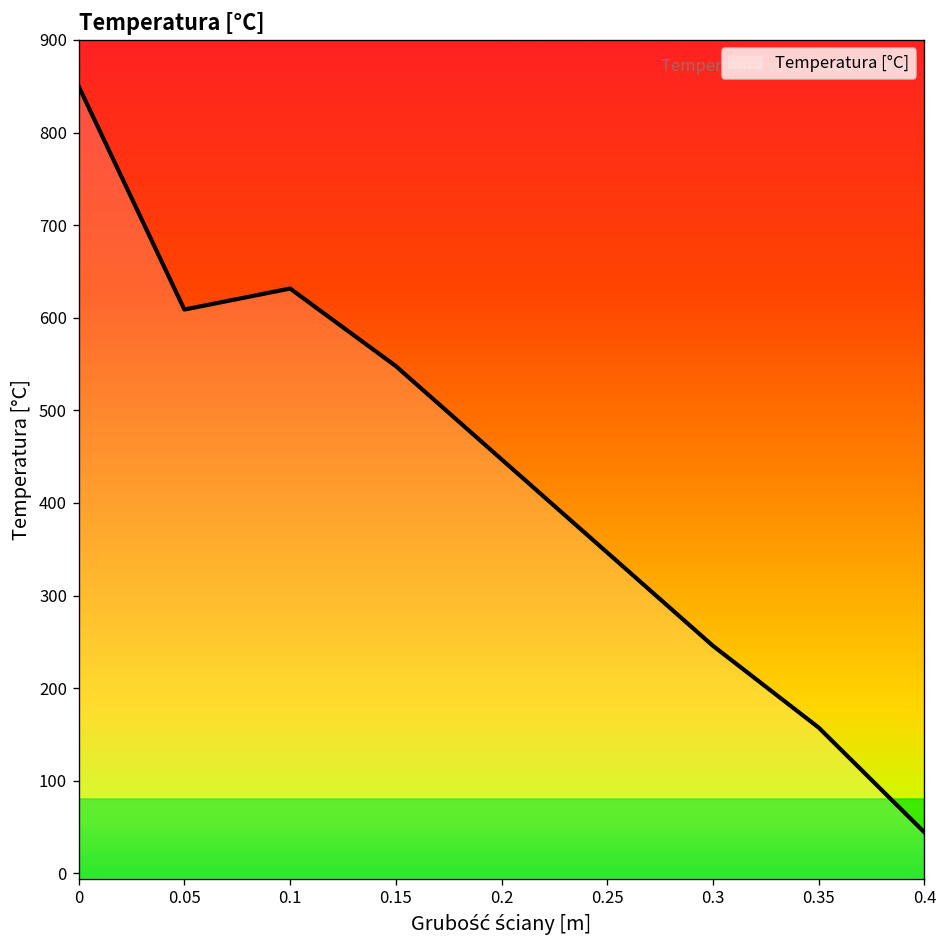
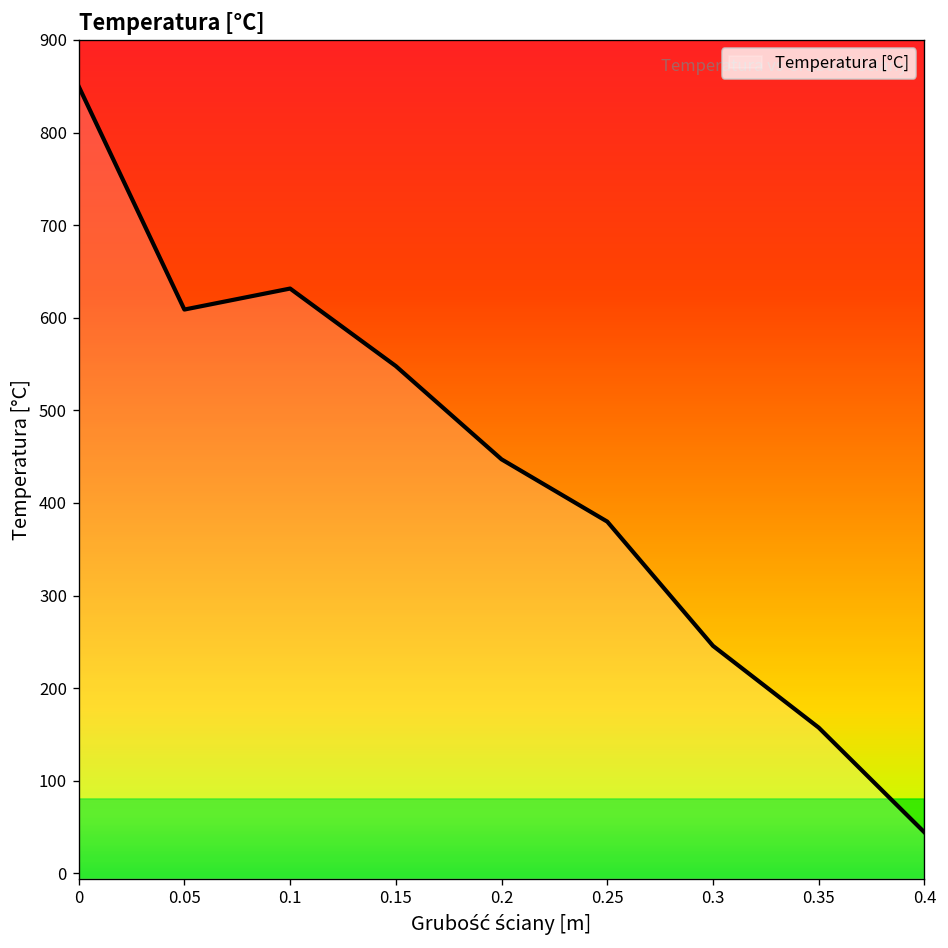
  {
    "0": 850,
    "0.05": 610,
    "0.1": 630,
    "0.15": 550,
    "0.2": 450,
-   "0.25": 350,
+   "0.25": 380,
    "0.3": 250,
    "0.35": 160
  }
